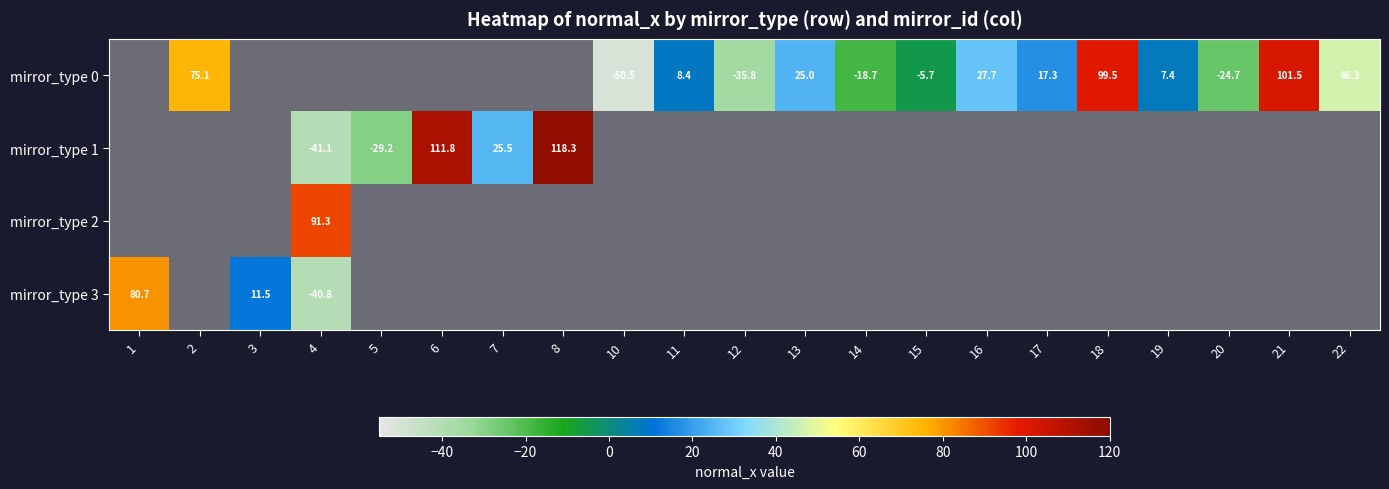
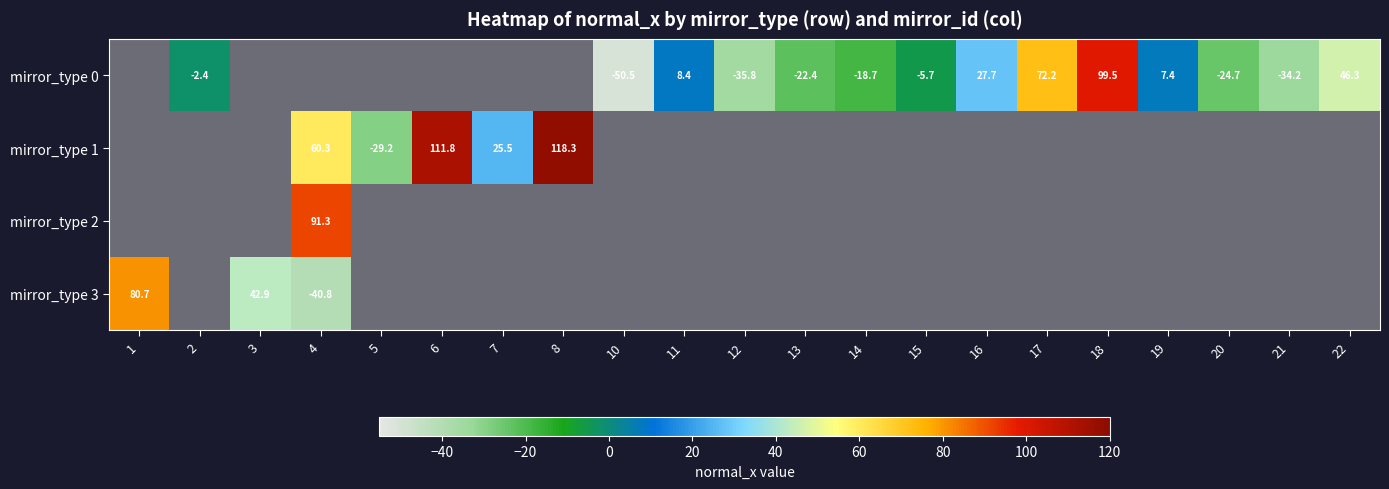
  {
    "mirror_type 0": {
-     "2": 75.1,
+     "2": -2.4,
      "11": 8.4,
      "12": -35.8,
-     "13": 25.0,
+     "13": -22.4,
      "14": -18.7,
      "15": -5.7,
      "16": 27.7,
-     "17": 17.3,
+     "17": 72.2,
      "18": 99.5,
      "19": 7.4,
      "20": -24.7,
-     "21": 101.5,
+     "21": -34.2,
      "22": 46.3
    },
    "mirror_type 1": {
-     "4": -41.1,
+     "4": 60.3,
      "5": -29.2,
      "6": 111.8,
      "7": 25.5,
      "8": 118.3
    },
    "mirror_type 2": {
      "4": 91.3
    },
    "mirror_type 3": {
      "1": 80.7,
-     "3": 11.5,
+     "3": 42.9,
      "4": -40.8
    }
  }
